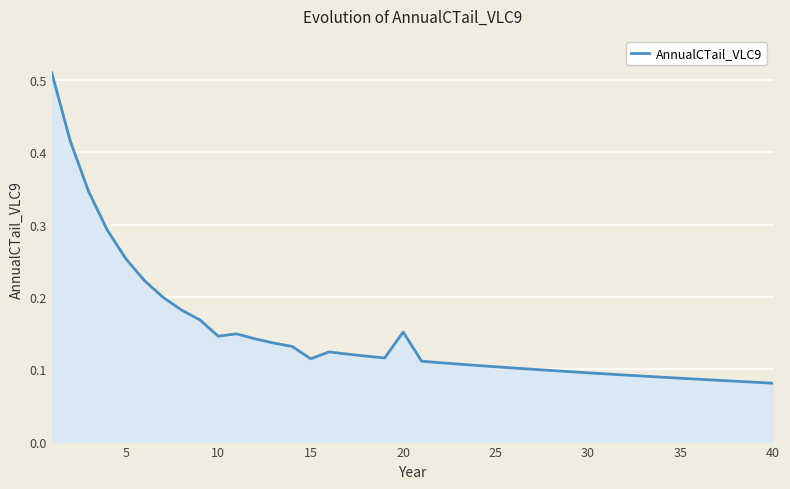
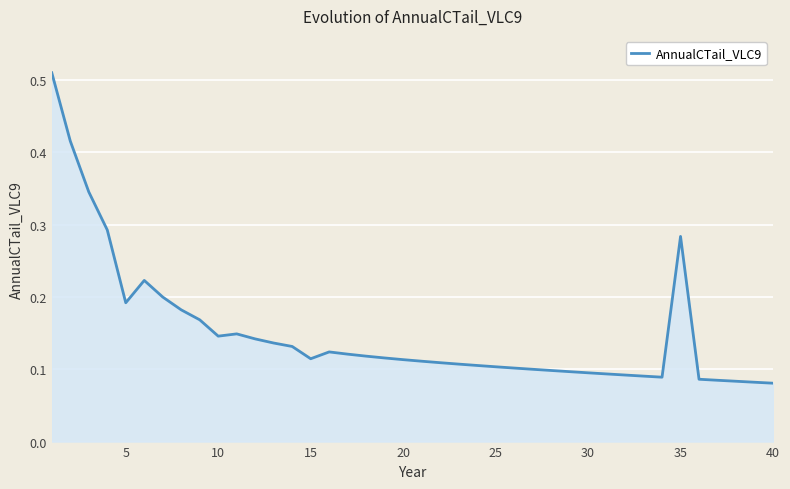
  {
-   "5": 0.25,
+   "5": 0.19,
    "10": 0.15,
    "15": 0.11,
-   "20": 0.15,
+   "20": 0.11,
    "25": 0.10,
    "30": 0.10,
-   "35": 0.09,
+   "35": 0.28,
    "40": 0.08
  }
